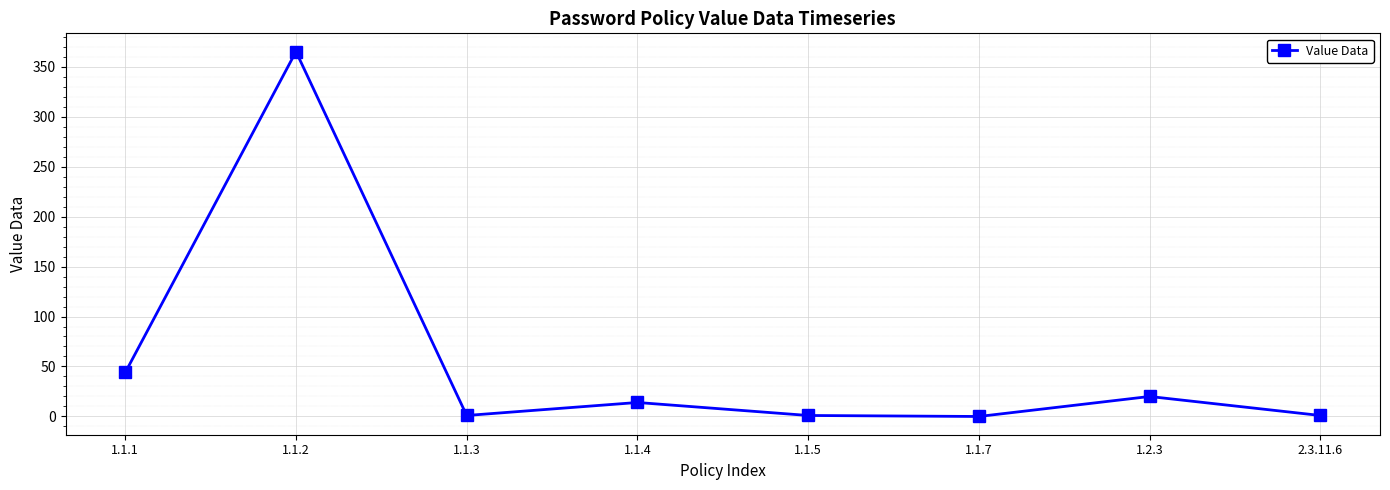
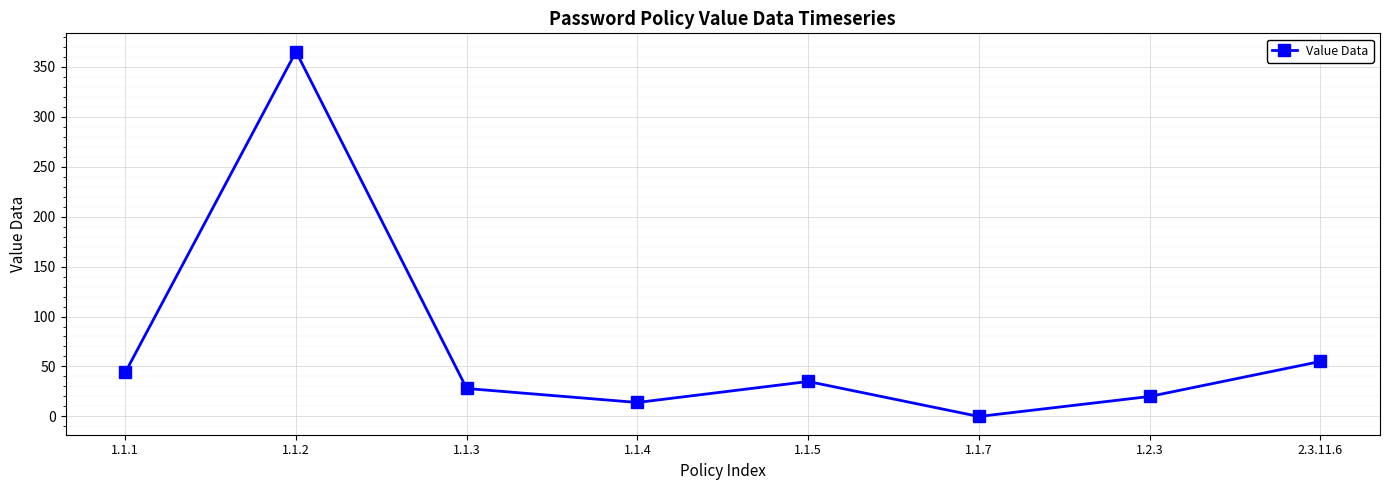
  {
    "1.1.1": 40,
    "1.1.2": 370,
-   "1.1.3": 0,
+   "1.1.3": 30,
    "1.1.4": 10,
-   "1.1.5": 0,
+   "1.1.5": 40,
    "1.1.7": 0,
    "1.2.3": 20,
-   "2.3.11.6": 0
+   "2.3.11.6": 60
  }
